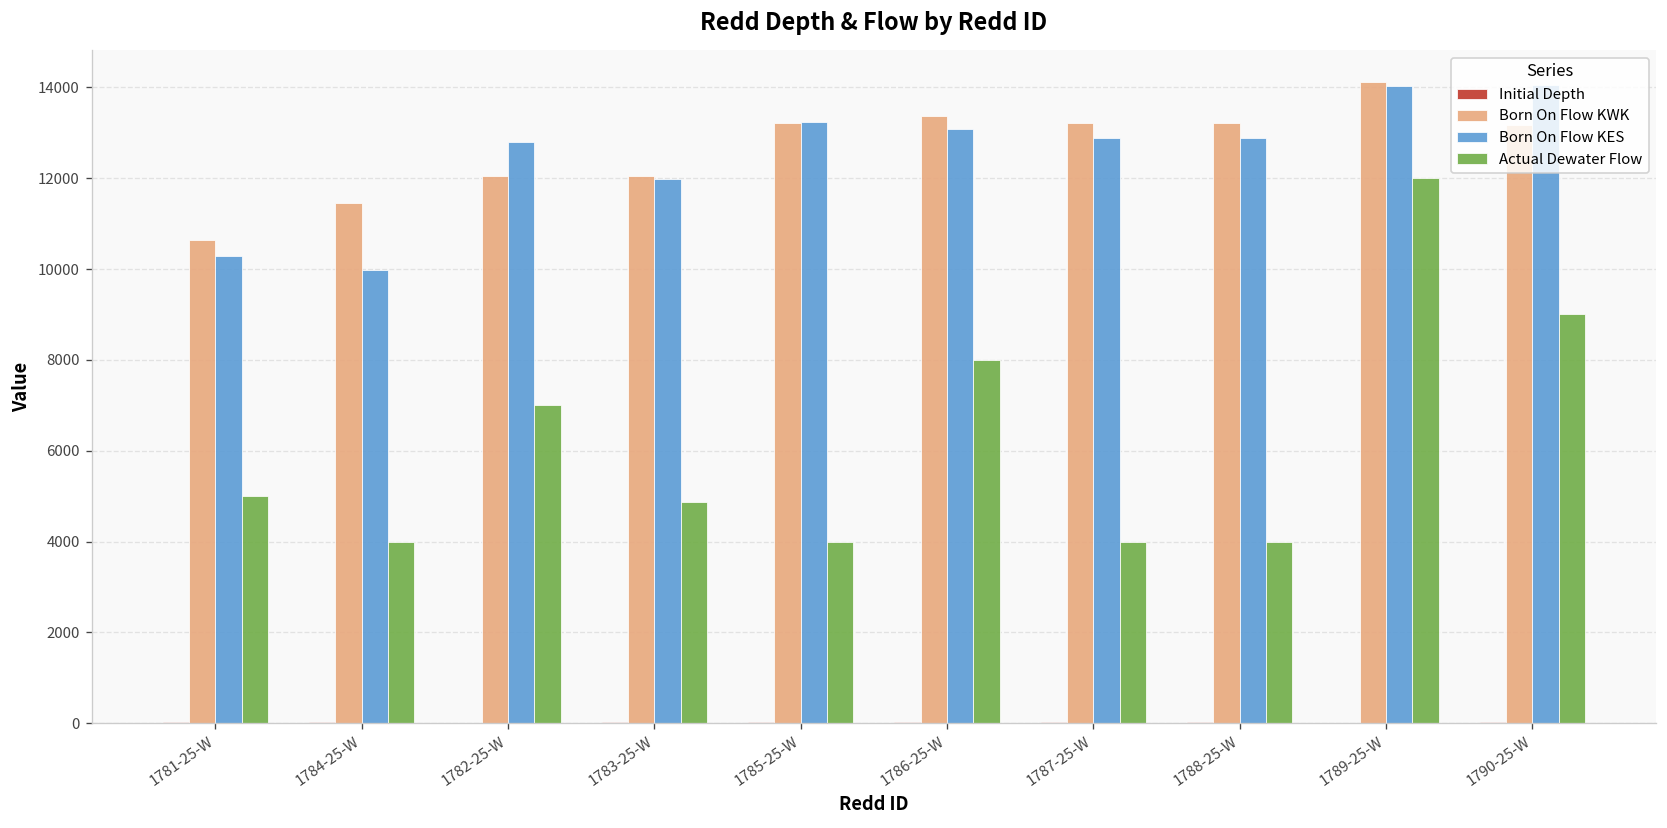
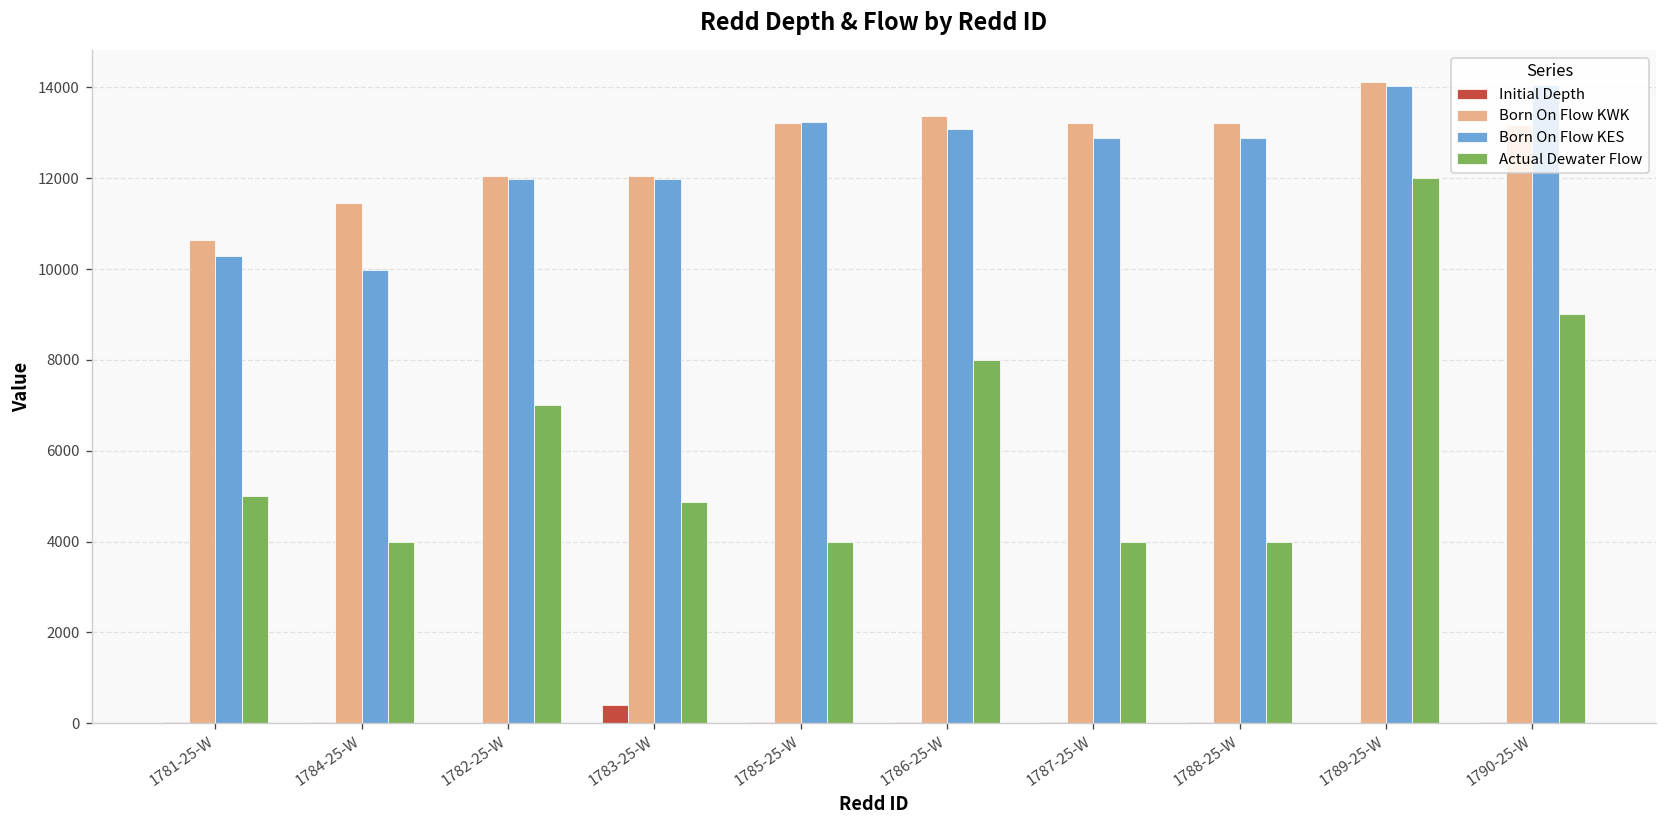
  {
    "Initial Depth": {
-     "1783-25-W": 0
+     "1783-25-W": 400
    },
    "Born On Flow KWK": {
      "1781-25-W": 10600,
      "1784-25-W": 11500,
      "1782-25-W": 12000,
      "1783-25-W": 12000,
      "1785-25-W": 13200,
      "1786-25-W": 13400,
      "1787-25-W": 13200,
      "1788-25-W": 13200,
      "1789-25-W": 14100
    },
    "Born On Flow KES": {
      "1781-25-W": 10300,
      "1784-25-W": 10000,
-     "1782-25-W": 12800,
+     "1782-25-W": 12000,
      "1783-25-W": 12000,
      "1785-25-W": 13200,
      "1786-25-W": 13100,
      "1787-25-W": 12900,
      "1788-25-W": 12900,
      "1789-25-W": 14000
    },
    "Actual Dewater Flow": {
      "1781-25-W": 5000,
      "1784-25-W": 4000,
      "1782-25-W": 7000,
      "1783-25-W": 4900,
      "1785-25-W": 4000,
      "1786-25-W": 8000,
      "1787-25-W": 4000,
      "1788-25-W": 4000,
      "1789-25-W": 12000,
      "1790-25-W": 9000
    }
  }
